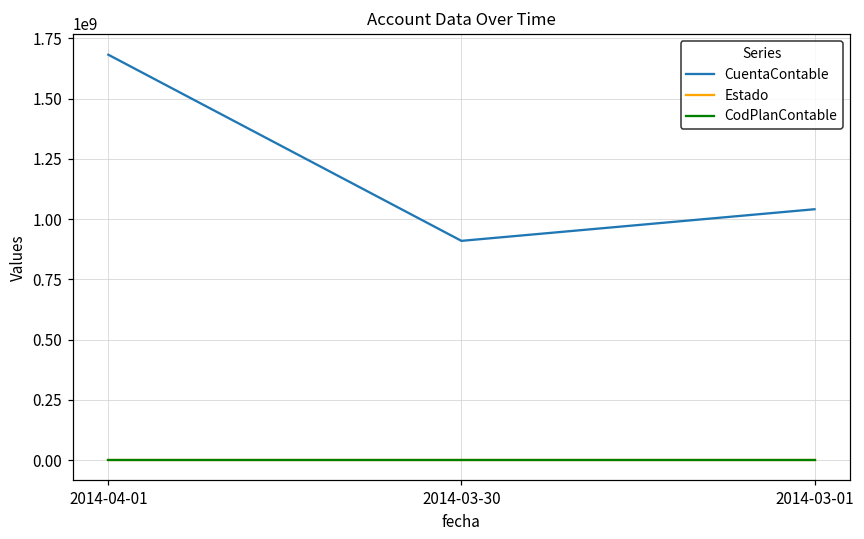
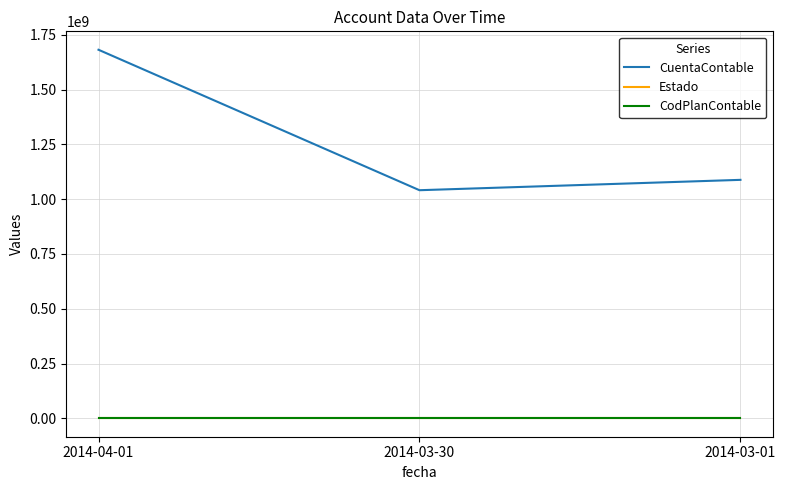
  {
    "CuentaContable": {
      "2014-04-01": 1680000000,
-     "2014-03-30": 910000000,
-     "2014-03-01": 1040000000
+     "2014-03-30": 1040000000,
+     "2014-03-01": 1090000000
    },
    "CodPlanContable": {
      "2014-04-01": 0,
      "2014-03-30": 0,
      "2014-03-01": 0
    }
  }
